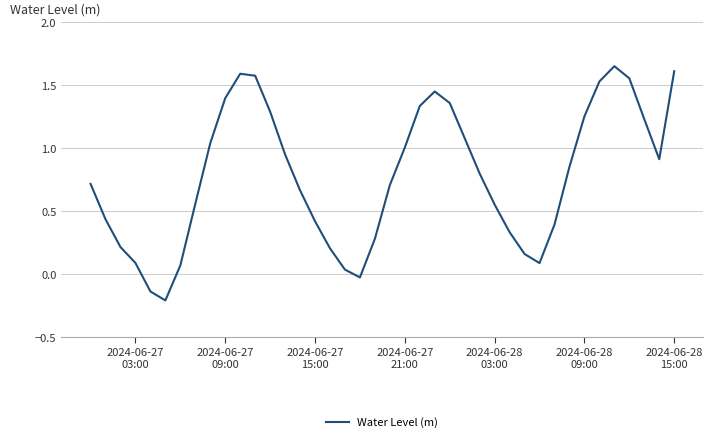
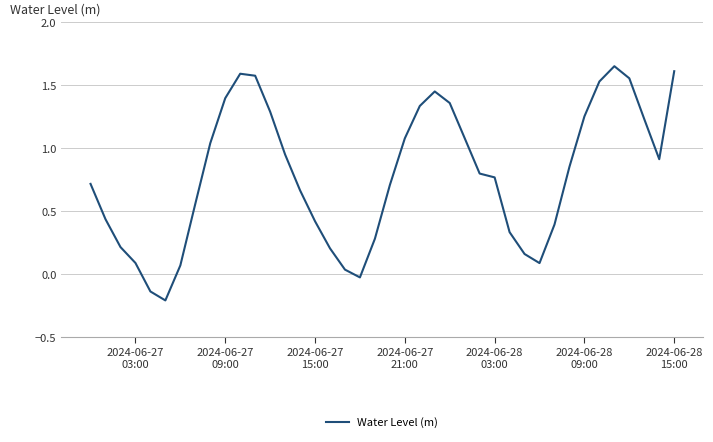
  {
    "2024-06-27 03:00": 0.09,
    "2024-06-27 09:00": 1.40,
    "2024-06-27 15:00": 0.42,
-   "2024-06-27 21:00": 1.01,
-   "2024-06-28 03:00": 0.55,
+   "2024-06-27 21:00": 1.08,
+   "2024-06-28 03:00": 0.77,
    "2024-06-28 09:00": 1.25,
    "2024-06-28 15:00": 1.61
  }
